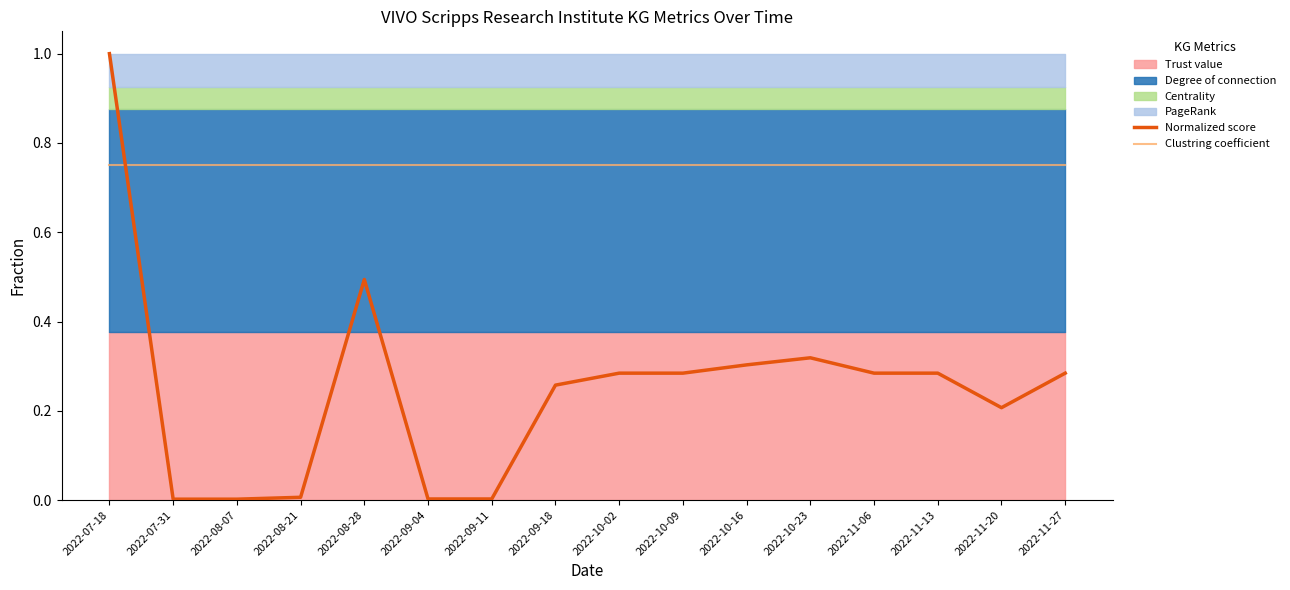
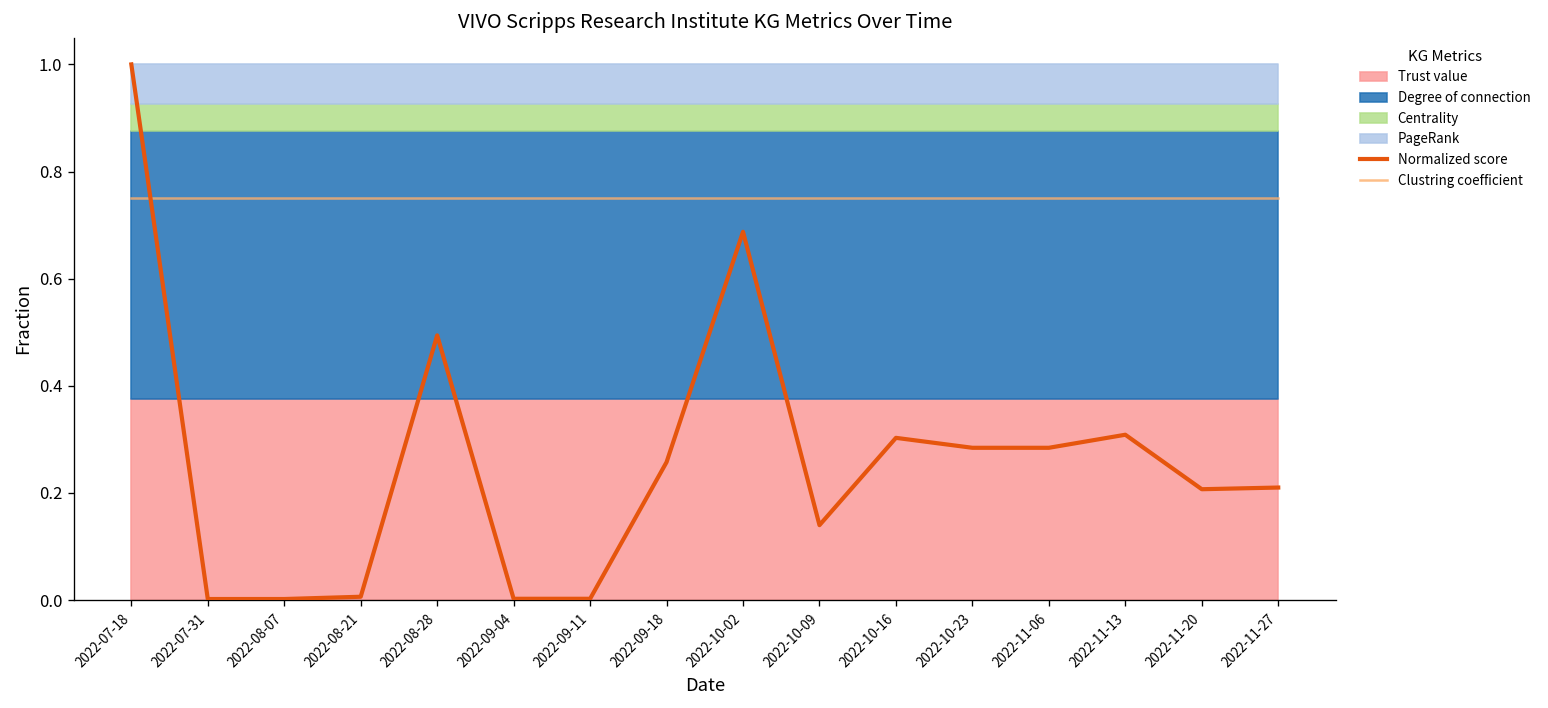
  {
    "Normalized score": {
      "2022-07-31": 0.00,
      "2022-08-07": 0.00,
      "2022-08-21": 0.01,
      "2022-08-28": 0.49,
      "2022-09-04": 0.00,
      "2022-09-11": 0.00,
      "2022-09-18": 0.26,
-     "2022-10-02": 0.28,
-     "2022-10-09": 0.28,
+     "2022-10-02": 0.69,
+     "2022-10-09": 0.14,
      "2022-10-16": 0.30,
-     "2022-10-23": 0.32,
+     "2022-10-23": 0.28,
      "2022-11-06": 0.28,
-     "2022-11-13": 0.28,
+     "2022-11-13": 0.31,
      "2022-11-20": 0.21,
-     "2022-11-27": 0.28
+     "2022-11-27": 0.21
    }
  }
